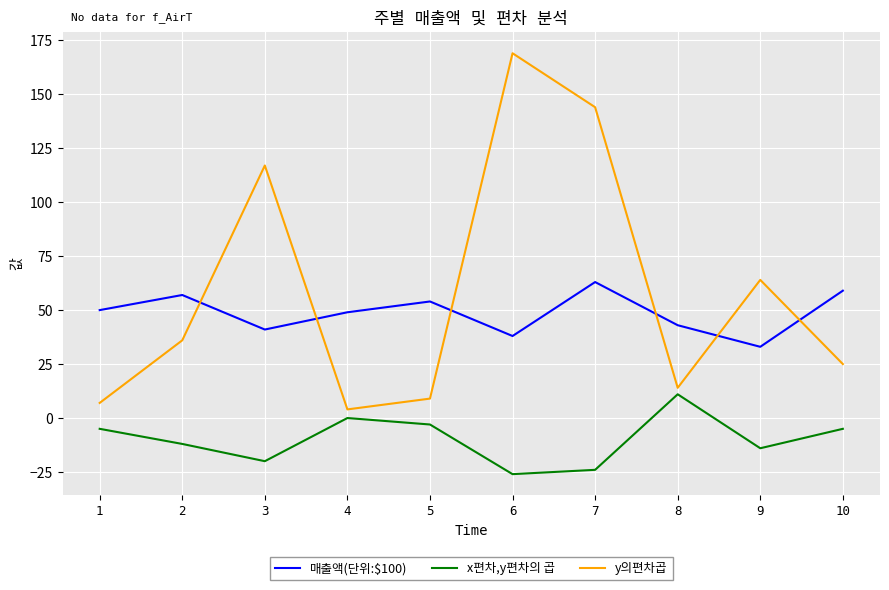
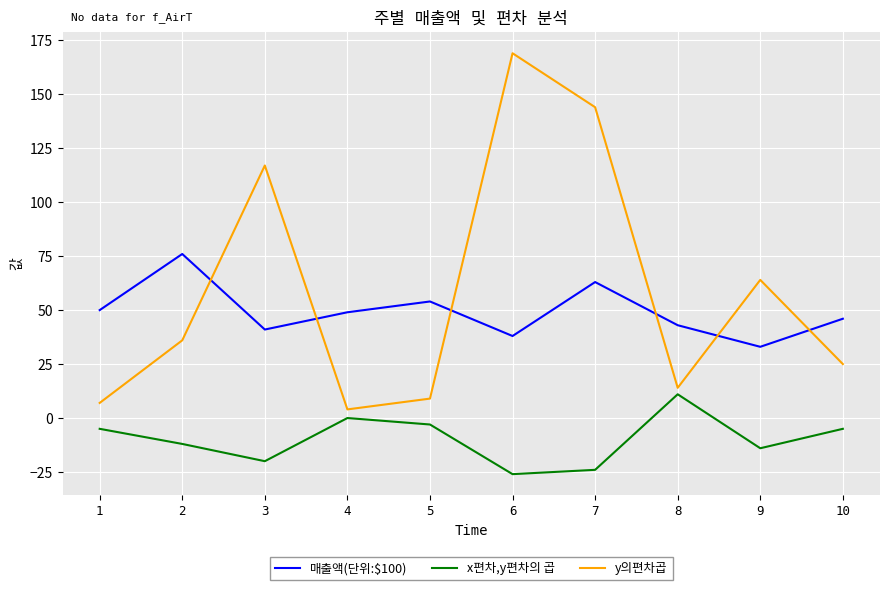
  {
    "매출액(단위:$100)": {
      "1": 50,
-     "2": 57,
+     "2": 76,
      "3": 41,
      "4": 49,
      "5": 54,
      "6": 38,
      "7": 63,
      "8": 43,
      "9": 33,
-     "10": 59
+     "10": 46
    },
    "x편차,y편차의 곱": {
      "1": -5,
      "2": -12,
      "3": -20,
      "4": 0,
      "5": -3,
      "6": -26,
      "7": -24,
      "8": 11,
      "9": -14,
      "10": -5
    },
    "y의편차곱": {
      "1": 7,
      "2": 36,
      "3": 117,
      "4": 4,
      "5": 9,
      "6": 169,
      "7": 144,
      "8": 14,
      "9": 64,
      "10": 25
    }
  }
